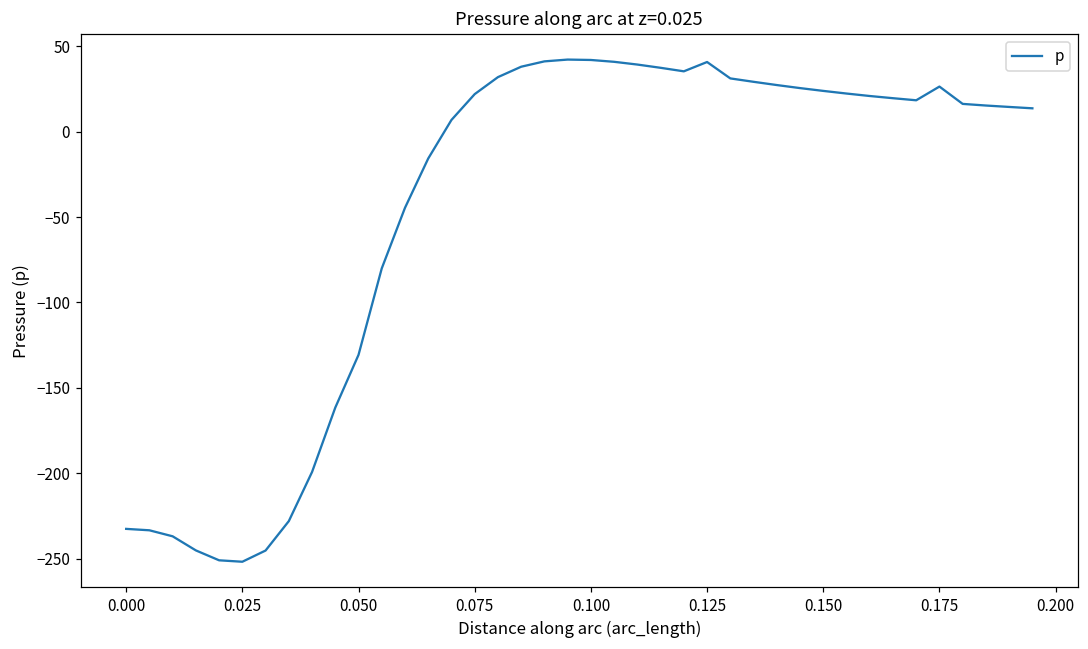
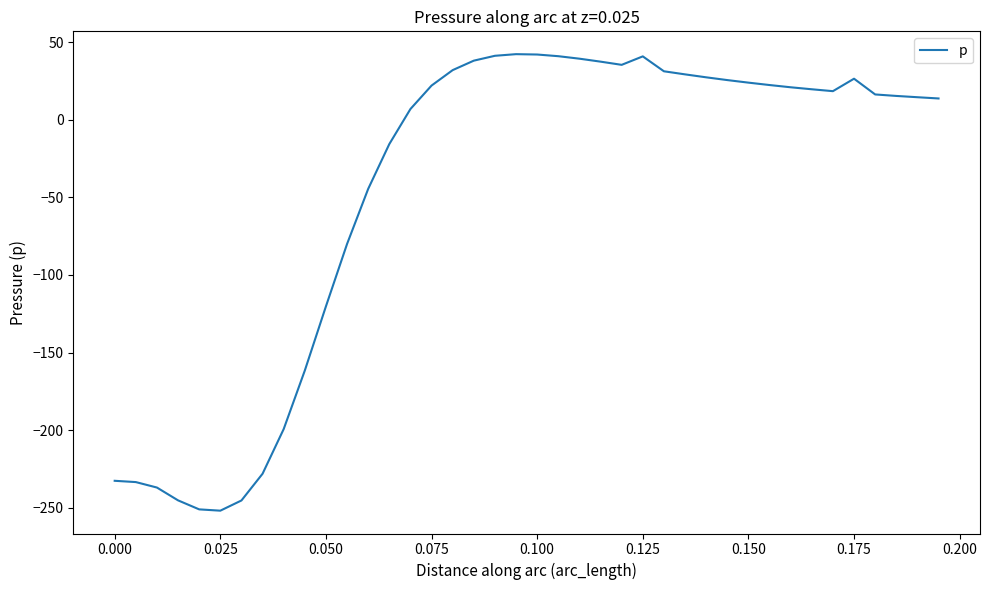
  {
    "0.000": -233,
    "0.025": -252,
-   "0.050": -131,
+   "0.050": -120,
    "0.075": 22,
    "0.100": 42,
    "0.125": 41,
    "0.150": 24,
    "0.175": 26
  }
